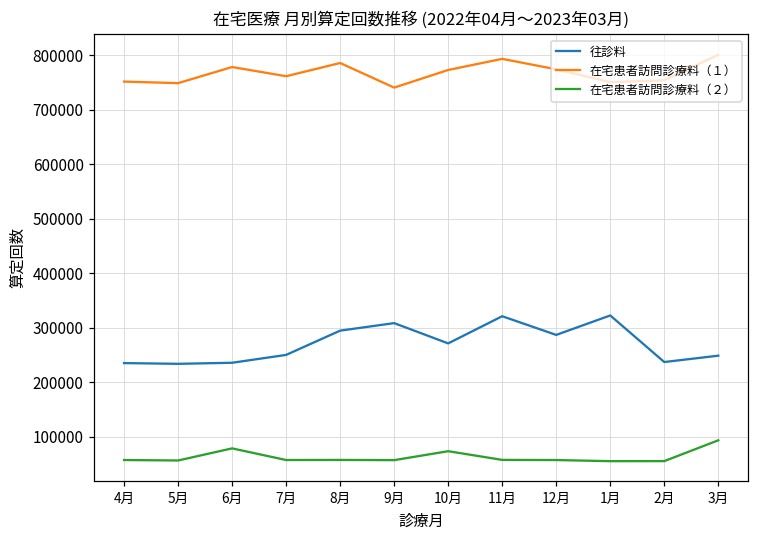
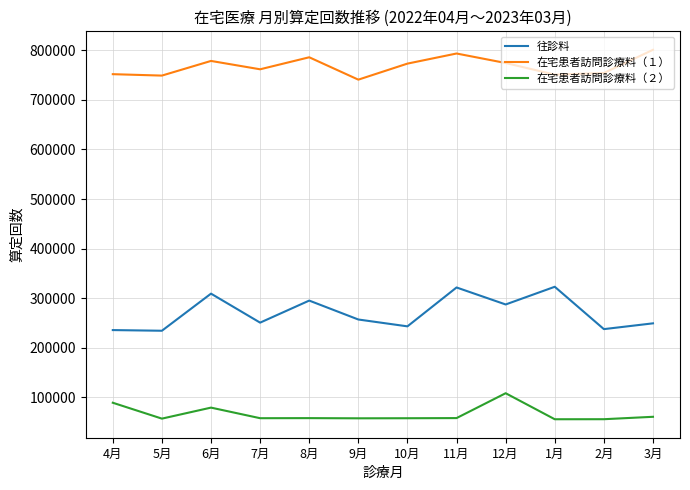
  {
    "往診料": {
      "4月": 240000,
      "5月": 230000,
-     "6月": 240000,
+     "6月": 310000,
      "7月": 250000,
      "8月": 290000,
-     "9月": 310000,
-     "10月": 270000,
+     "9月": 260000,
+     "10月": 240000,
      "11月": 320000,
      "12月": 290000,
      "1月": 320000,
      "2月": 240000,
      "3月": 250000
    },
    "在宅患者訪問診療料（１）": {
      "4月": 750000,
      "5月": 750000,
      "6月": 780000,
      "7月": 760000,
      "8月": 790000,
      "9月": 740000,
      "10月": 770000,
      "11月": 790000
    },
    "在宅患者訪問診療料（２）": {
-     "4月": 60000,
+     "4月": 90000,
      "5月": 60000,
      "6月": 80000,
      "7月": 60000,
      "8月": 60000,
      "9月": 60000,
-     "10月": 70000,
+     "10月": 60000,
      "11月": 60000,
-     "12月": 60000,
+     "12月": 110000,
      "1月": 60000,
      "2月": 60000,
-     "3月": 90000
+     "3月": 60000
    }
  }
